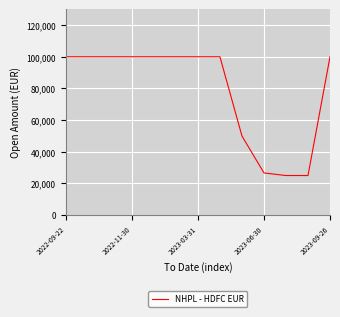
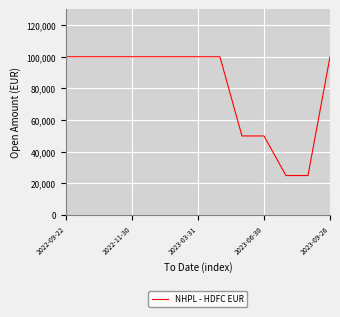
  {
    "2022-09-22": "100,000",
    "2023-03-31": "100,000",
-   "2023-06-30": "27,000",
+   "2023-06-30": "50,000",
    "2023-09-26": "100,000"
  }
